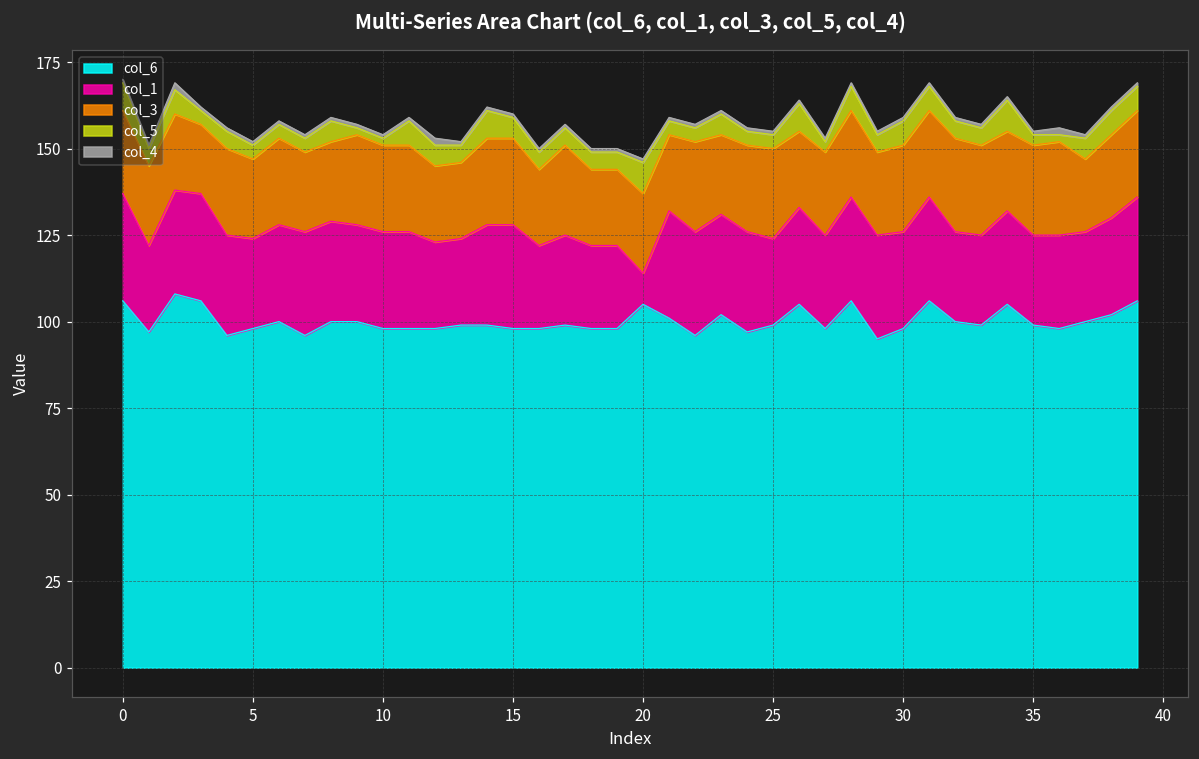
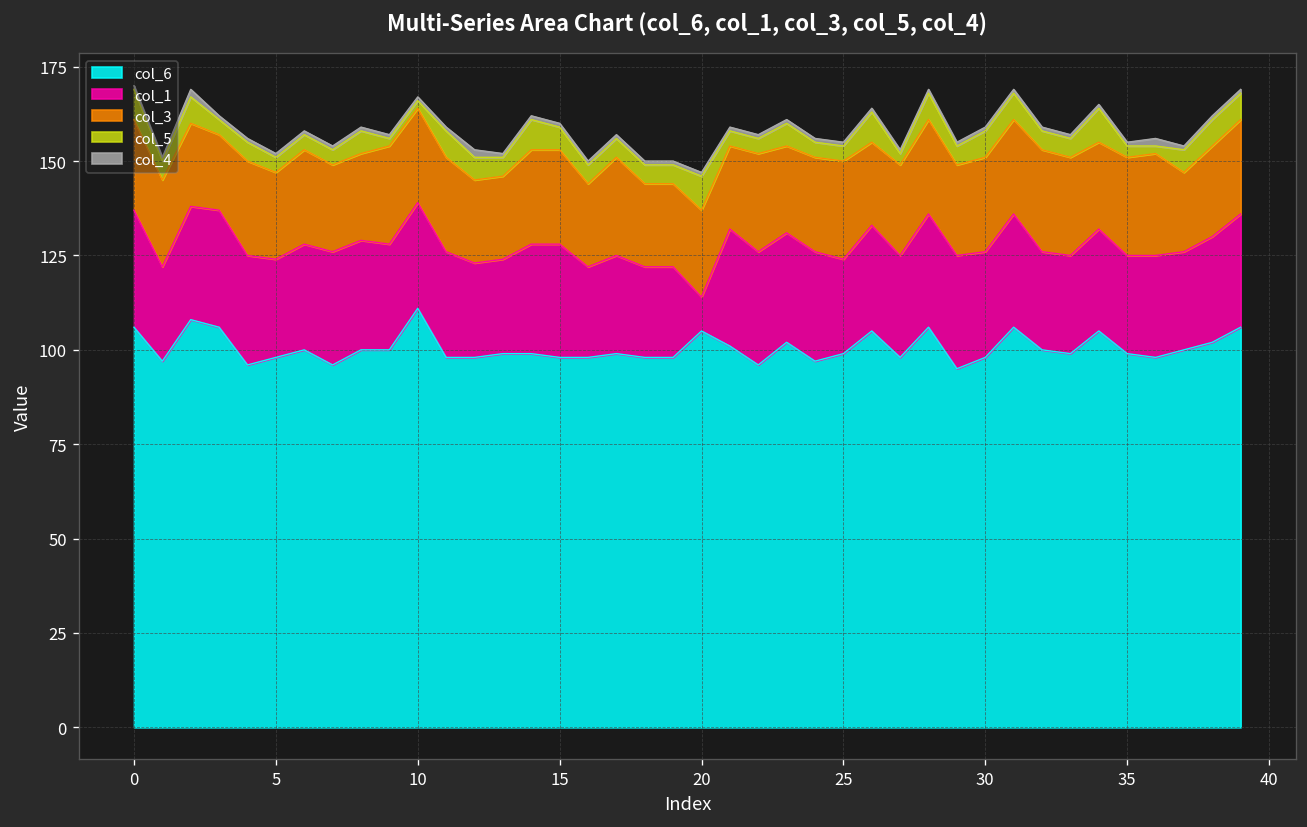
  {
    "col_6": {
      "0": 106,
      "5": 98,
-     "10": 98,
+     "10": 111,
      "15": 98,
      "20": 105,
      "25": 99,
      "30": 98,
      "35": 99
    },
    "col_1": {
      "0": 31,
      "5": 26,
      "10": 28,
      "15": 30,
      "20": 9,
      "25": 25,
      "30": 28,
      "35": 26
    },
    "col_3": {
      "5": 23,
      "10": 25,
      "15": 25,
      "20": 23,
      "25": 26,
      "30": 25,
      "35": 26
    },
    "col_5": {
      "5": 4,
      "10": 2,
      "15": 6,
      "20": 9,
      "25": 4,
      "30": 7,
      "35": 3
    },
    "col_4": {
      "5": 1,
      "10": 1,
      "15": 1,
      "20": 1,
      "25": 1,
      "30": 1,
      "35": 1
    }
  }
